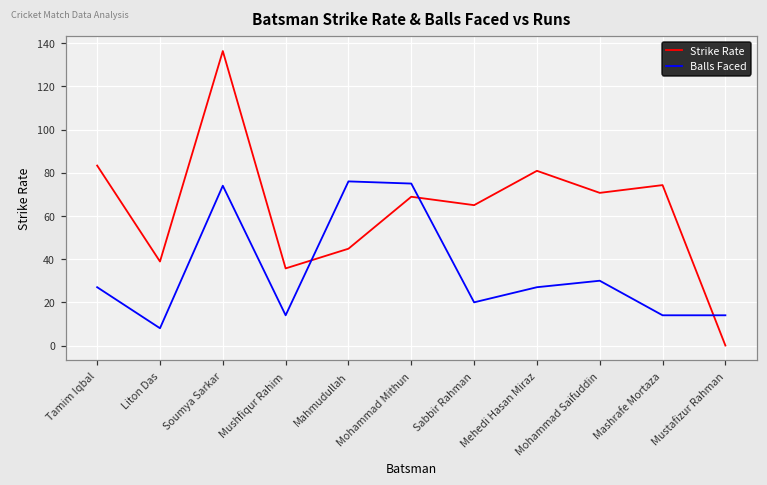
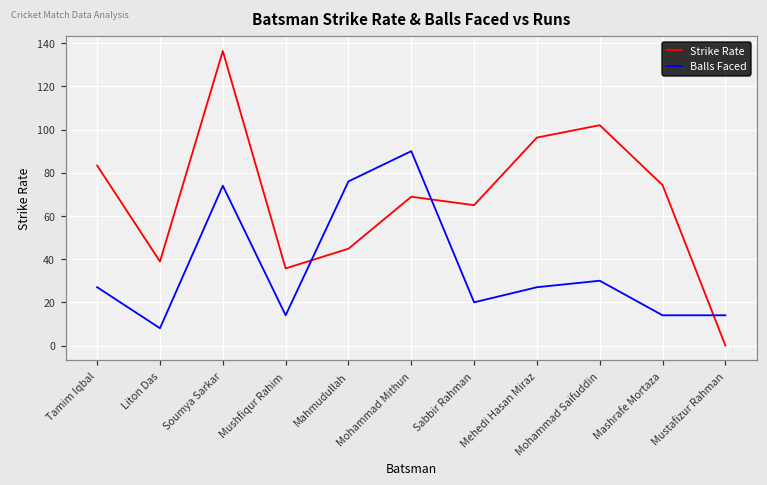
  {
    "Strike Rate": {
      "Tamim Iqbal": 83,
      "Liton Das": 39,
      "Soumya Sarkar": 136,
      "Mushfiqur Rahim": 36,
      "Mahmudullah": 45,
      "Mohammad Mithun": 69,
      "Sabbir Rahman": 65,
-     "Mehedi Hasan Miraz": 81,
-     "Mohammad Saifuddin": 71,
+     "Mehedi Hasan Miraz": 96,
+     "Mohammad Saifuddin": 102,
      "Mashrafe Mortaza": 74,
      "Mustafizur Rahman": 0
    },
    "Balls Faced": {
      "Tamim Iqbal": 27,
      "Liton Das": 8,
      "Soumya Sarkar": 74,
      "Mushfiqur Rahim": 14,
      "Mahmudullah": 76,
-     "Mohammad Mithun": 75,
+     "Mohammad Mithun": 90,
      "Sabbir Rahman": 20,
      "Mehedi Hasan Miraz": 27,
      "Mohammad Saifuddin": 30,
      "Mashrafe Mortaza": 14,
      "Mustafizur Rahman": 14
    }
  }
